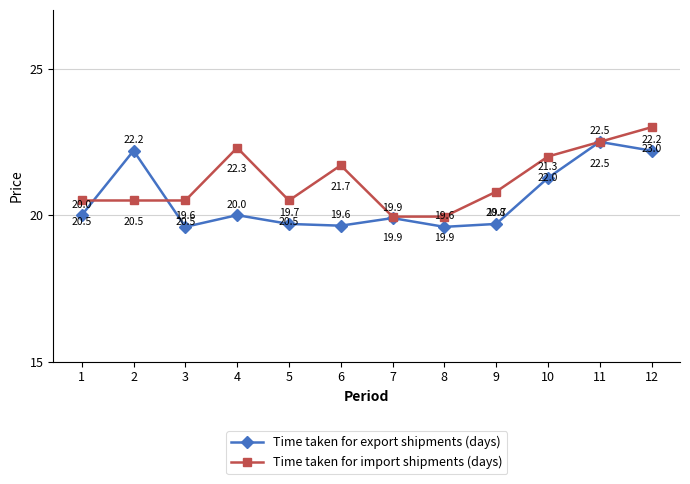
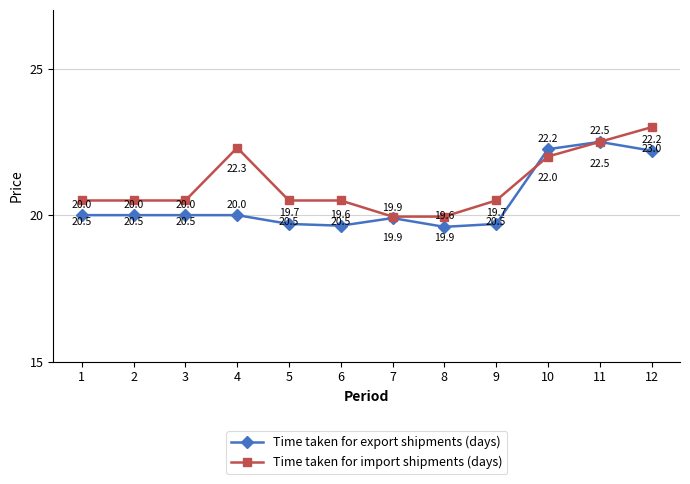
  {
    "Time taken for export shipments (days)": {
-     "2": 22.2,
-     "3": 19.6,
+     "2": 20.0,
+     "3": 20.0,
      "4": 20.0,
      "5": 19.7,
      "6": 19.6,
-     "10": 21.3,
+     "10": 22.2,
      "12": 22.2
    },
    "Time taken for import shipments (days)": {
      "1": 20.5,
      "2": 20.5,
      "4": 22.3,
-     "6": 21.7,
+     "6": 20.5,
      "8": 19.9,
-     "9": 20.8
+     "9": 20.5
    }
  }
